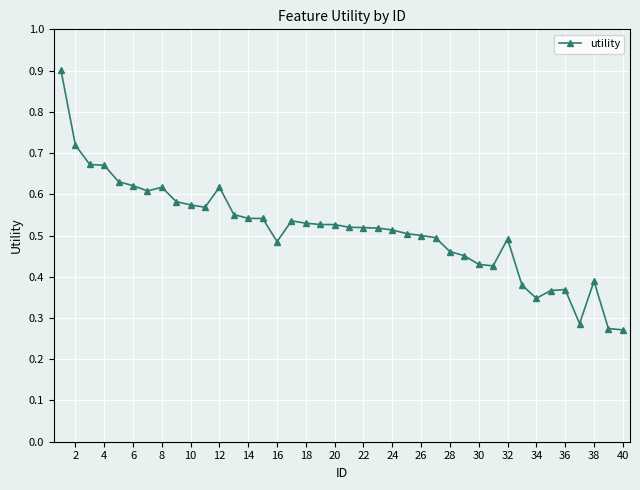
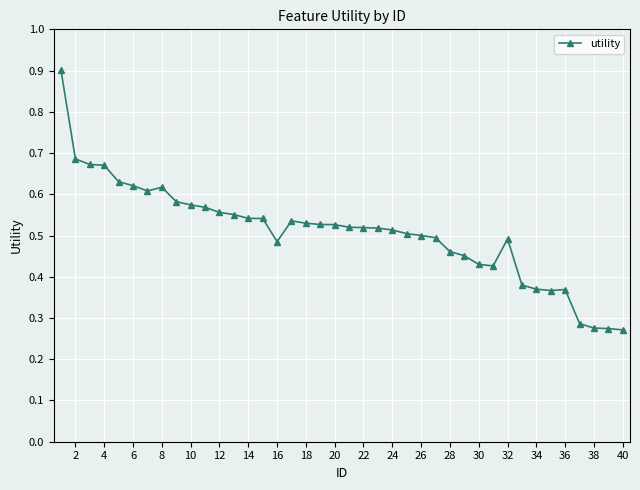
  {
-   "2": 0.72,
+   "2": 0.69,
    "4": 0.67,
    "6": 0.62,
    "8": 0.62,
    "10": 0.57,
-   "12": 0.62,
+   "12": 0.56,
    "14": 0.54,
    "16": 0.49,
    "18": 0.53,
    "20": 0.53,
    "22": 0.52,
    "24": 0.51,
    "26": 0.50,
    "28": 0.46,
    "30": 0.43,
    "32": 0.49,
-   "34": 0.35,
+   "34": 0.37,
    "36": 0.37,
-   "38": 0.39,
+   "38": 0.28,
    "40": 0.27
  }
